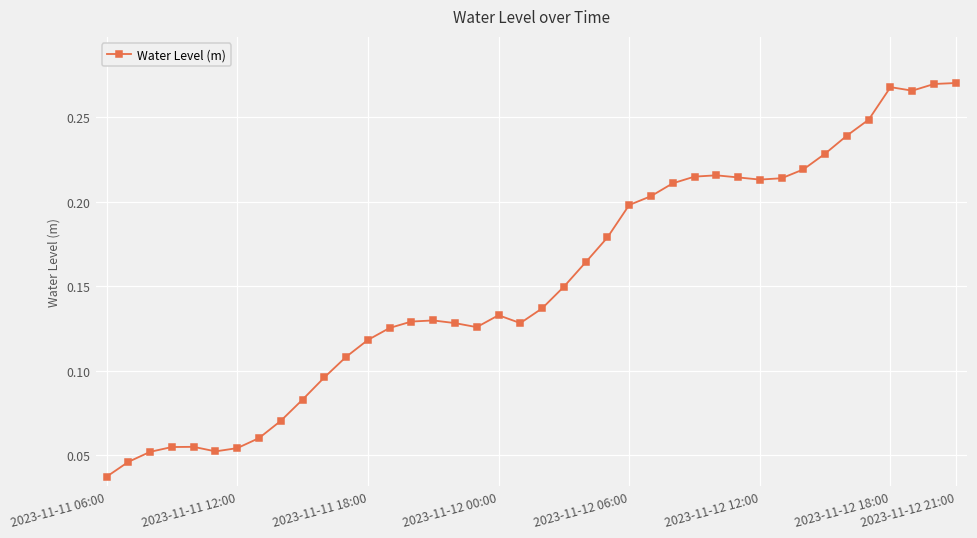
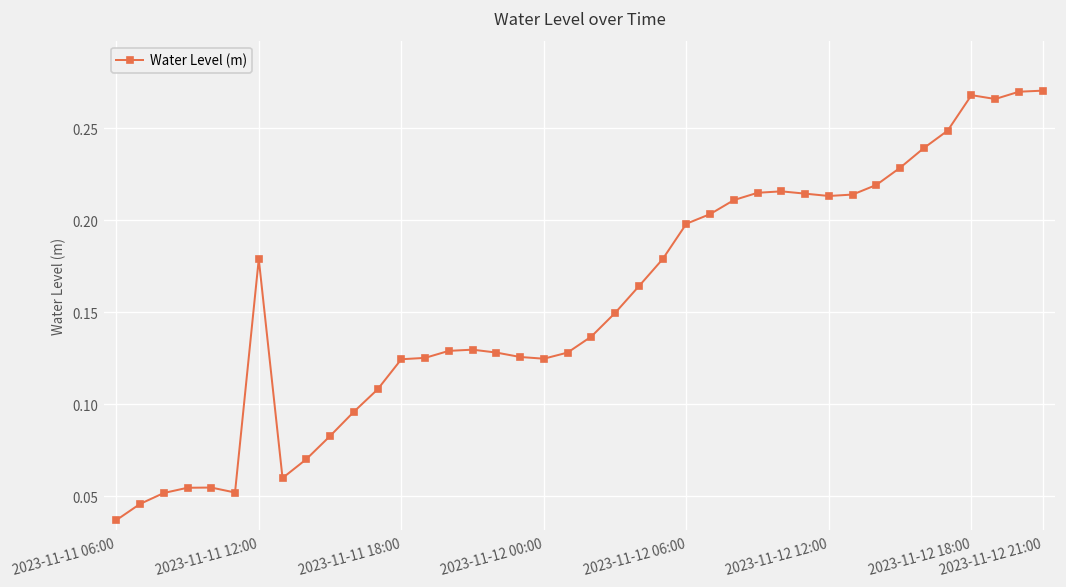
  {
    "2023-11-11 06:00": 0.037,
-   "2023-11-11 12:00": 0.054,
-   "2023-11-11 18:00": 0.118,
-   "2023-11-12 00:00": 0.133,
+   "2023-11-11 12:00": 0.179,
+   "2023-11-11 18:00": 0.124,
+   "2023-11-12 00:00": 0.125,
    "2023-11-12 06:00": 0.198,
    "2023-11-12 12:00": 0.213,
    "2023-11-12 18:00": 0.268,
    "2023-11-12 21:00": 0.270
  }
